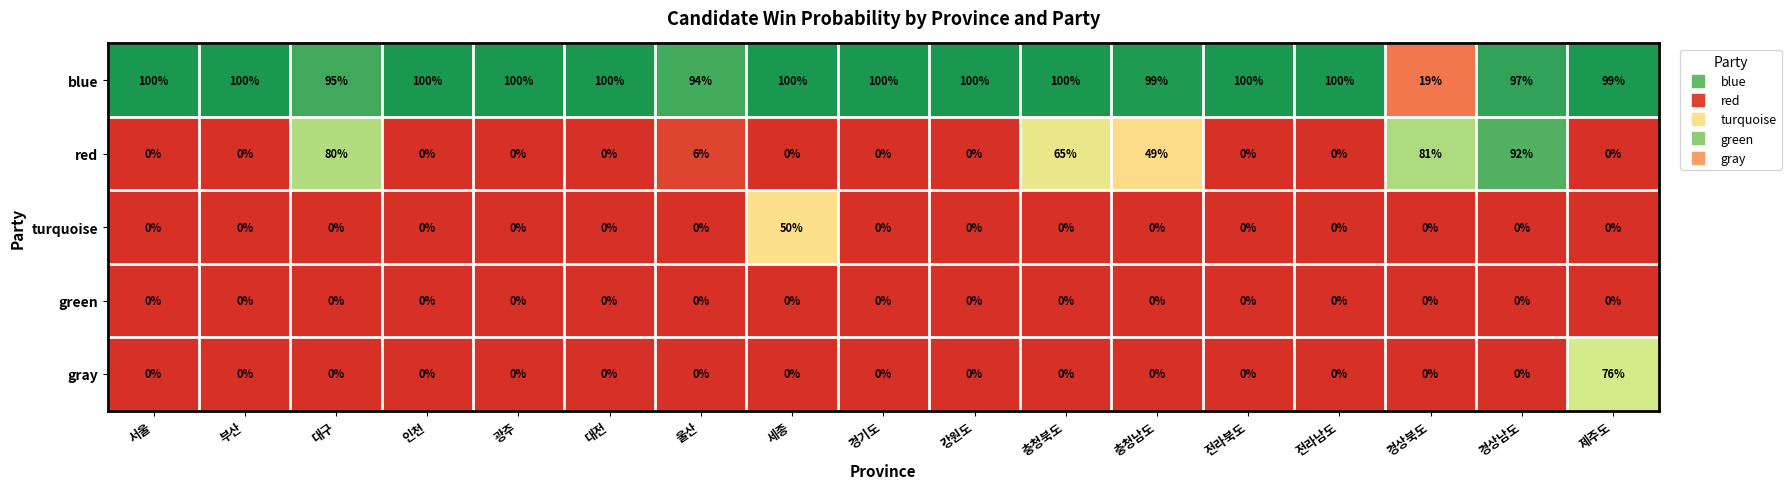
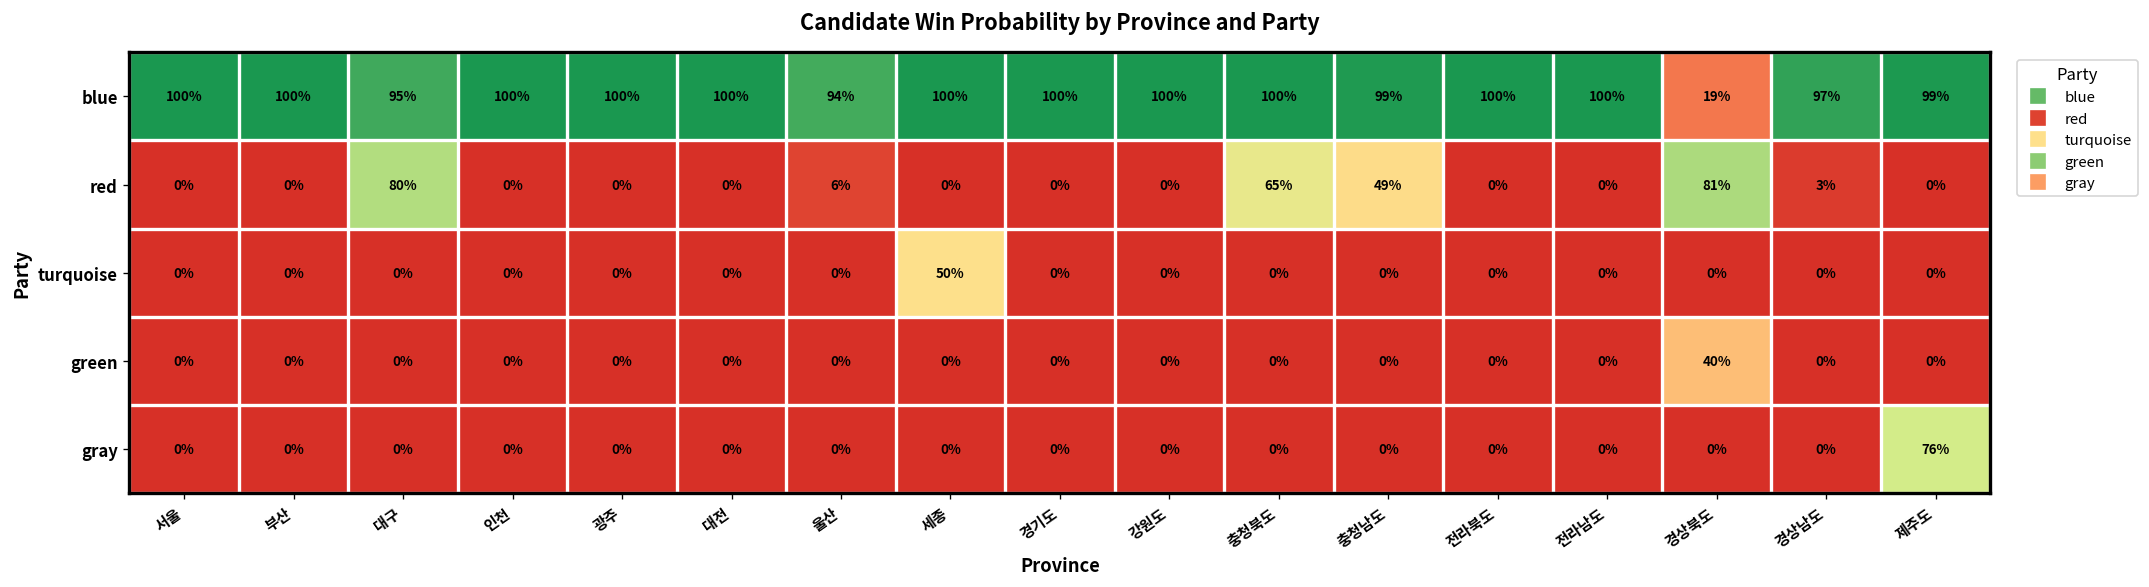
  {
    "blue": {
      "서울": "100%",
      "부산": "100%",
      "대구": "95%",
      "인천": "100%",
      "광주": "100%",
      "대전": "100%",
      "울산": "94%",
      "세종": "100%",
      "경기도": "100%",
      "강원도": "100%",
      "충청북도": "100%",
      "충청남도": "99%",
      "전라북도": "100%",
      "전라남도": "100%",
      "경상북도": "19%",
      "경상남도": "97%",
      "제주도": "99%"
    },
    "red": {
      "서울": "0%",
      "부산": "0%",
      "대구": "80%",
      "인천": "0%",
      "광주": "0%",
      "대전": "0%",
      "울산": "6%",
      "세종": "0%",
      "경기도": "0%",
      "강원도": "0%",
      "충청북도": "65%",
      "충청남도": "49%",
      "전라북도": "0%",
      "전라남도": "0%",
      "경상북도": "81%",
-     "경상남도": "92%",
+     "경상남도": "3%",
      "제주도": "0%"
    },
    "turquoise": {
      "서울": "0%",
      "부산": "0%",
      "대구": "0%",
      "인천": "0%",
      "광주": "0%",
      "대전": "0%",
      "울산": "0%",
      "세종": "50%",
      "경기도": "0%",
      "강원도": "0%",
      "충청북도": "0%",
      "충청남도": "0%",
      "전라북도": "0%",
      "전라남도": "0%",
      "경상북도": "0%",
      "경상남도": "0%",
      "제주도": "0%"
    },
    "green": {
      "서울": "0%",
      "부산": "0%",
      "대구": "0%",
      "인천": "0%",
      "광주": "0%",
      "대전": "0%",
      "울산": "0%",
      "세종": "0%",
      "경기도": "0%",
      "강원도": "0%",
      "충청북도": "0%",
      "충청남도": "0%",
      "전라북도": "0%",
      "전라남도": "0%",
-     "경상북도": "0%",
+     "경상북도": "40%",
      "경상남도": "0%",
      "제주도": "0%"
    },
    "gray": {
      "서울": "0%",
      "부산": "0%",
      "대구": "0%",
      "인천": "0%",
      "광주": "0%",
      "대전": "0%",
      "울산": "0%",
      "세종": "0%",
      "경기도": "0%",
      "강원도": "0%",
      "충청북도": "0%",
      "충청남도": "0%",
      "전라북도": "0%",
      "전라남도": "0%",
      "경상북도": "0%",
      "경상남도": "0%",
      "제주도": "76%"
    }
  }
